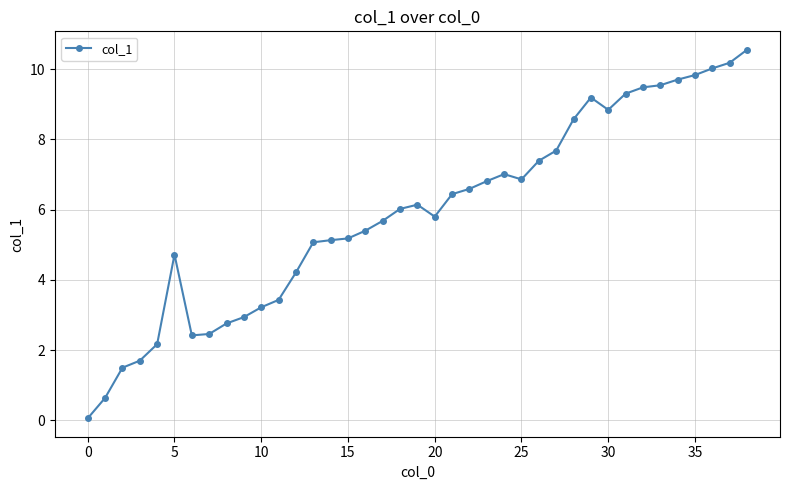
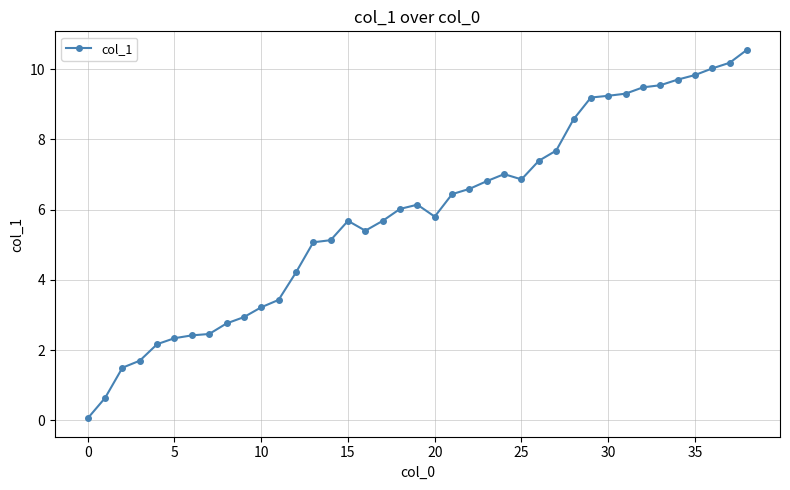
  {
    "0": 0.1,
-   "5": 4.7,
+   "5": 2.3,
    "10": 3.2,
-   "15": 5.2,
+   "15": 5.7,
    "20": 5.8,
    "25": 6.9,
-   "30": 8.8,
+   "30": 9.2,
    "35": 9.8
  }
